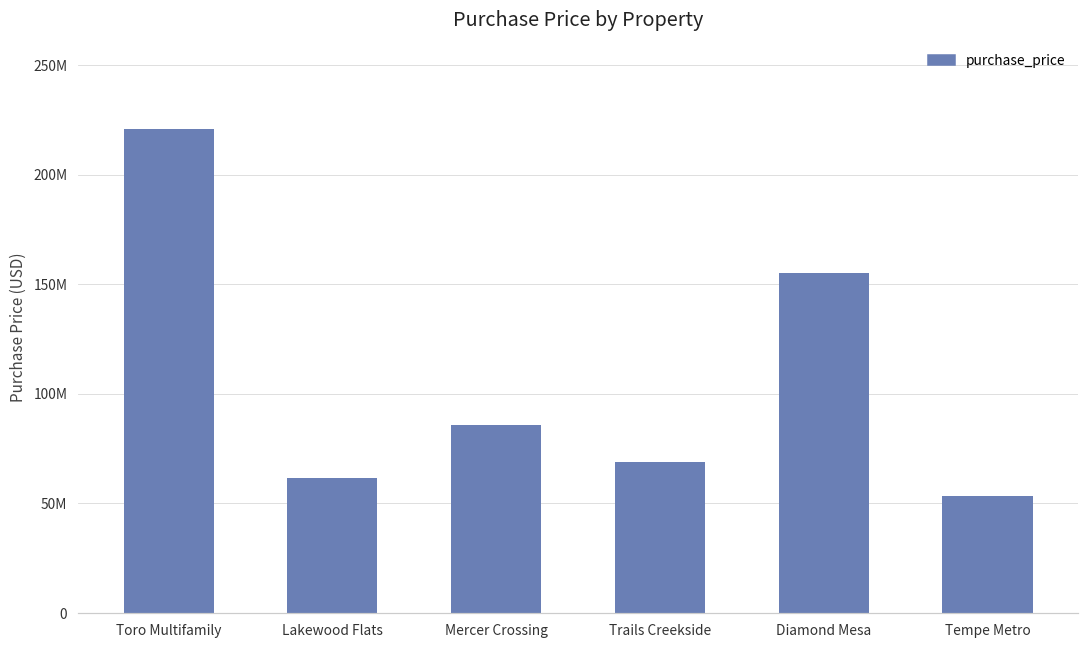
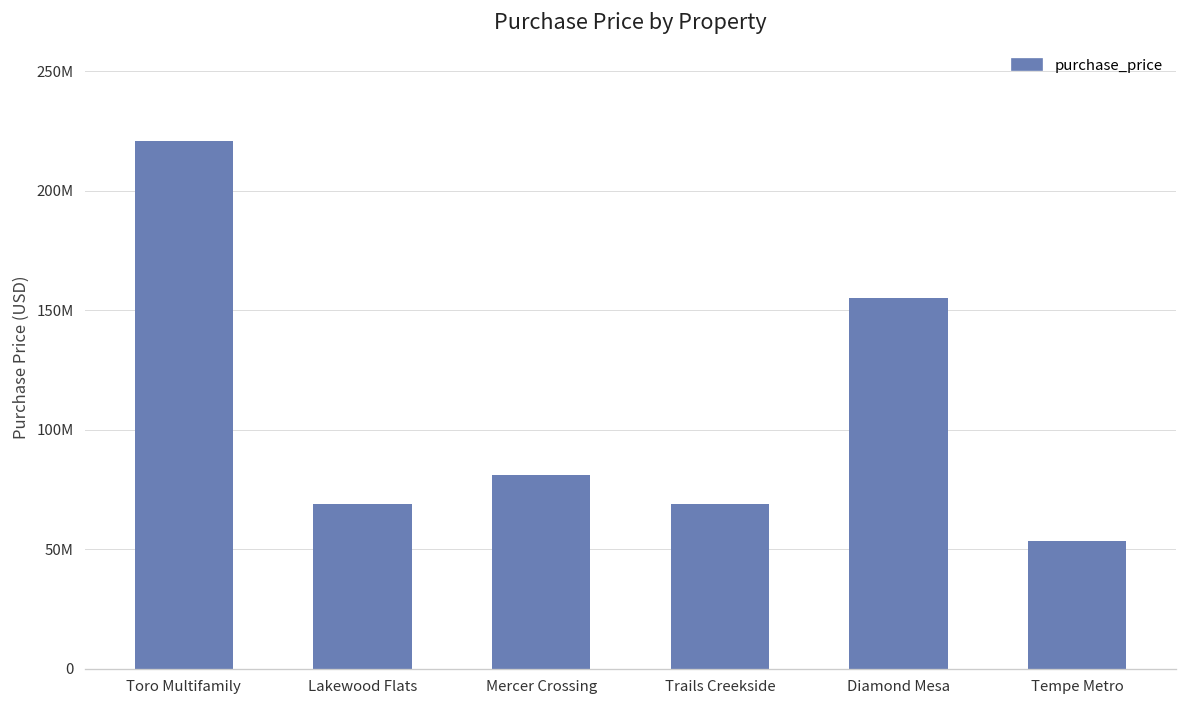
  {
    "Toro Multifamily": 221000000,
-   "Lakewood Flats": 61000000,
-   "Mercer Crossing": 86000000,
+   "Lakewood Flats": 69000000,
+   "Mercer Crossing": 81000000,
    "Trails Creekside": 69000000,
    "Diamond Mesa": 155000000,
    "Tempe Metro": 54000000
  }
